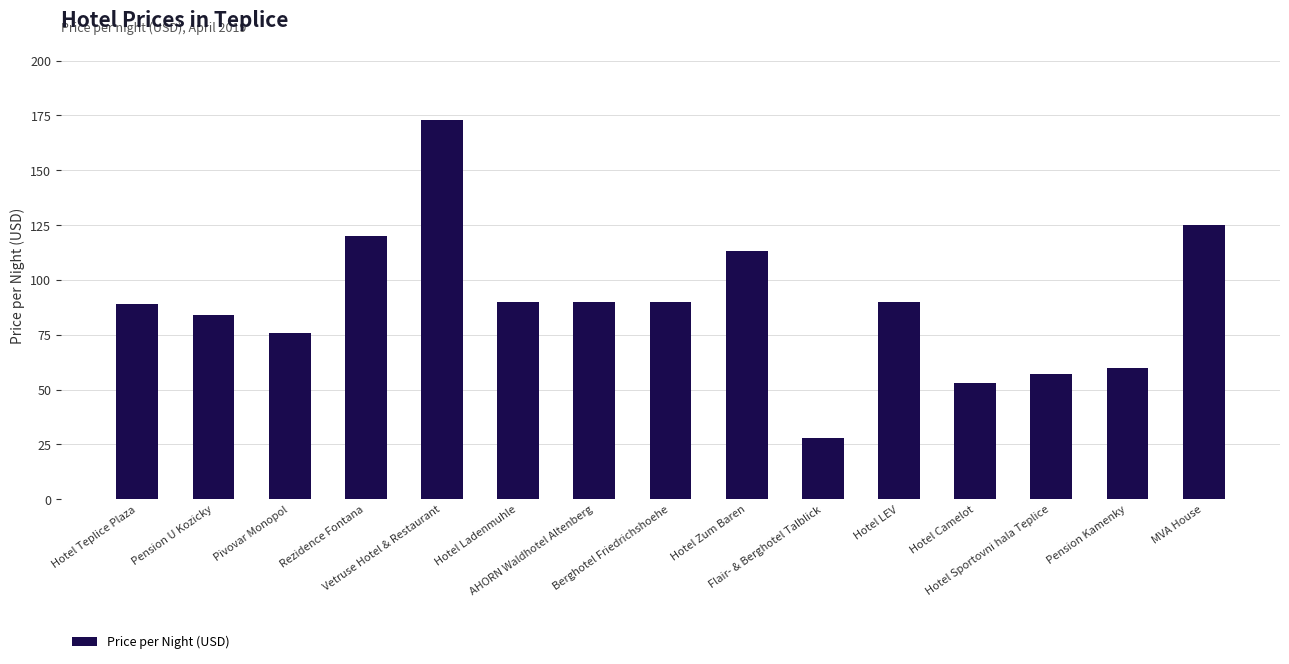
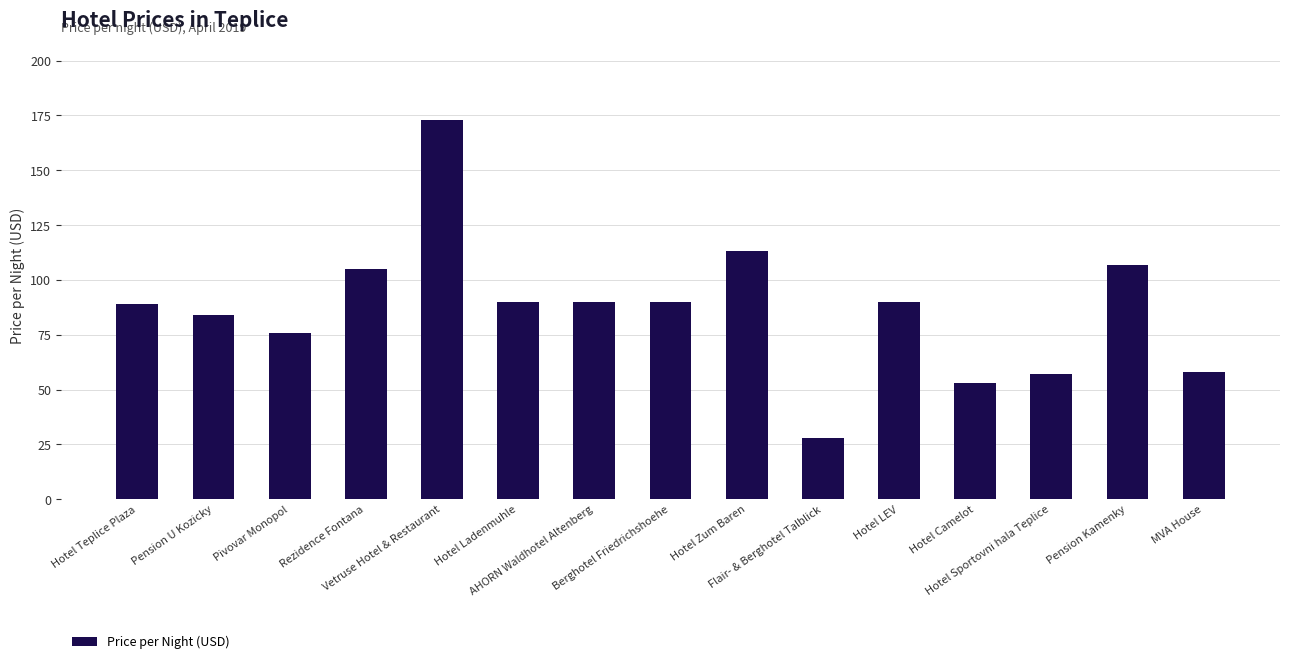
  {
    "Hotel Teplice Plaza": 89,
    "Pension U Kozicky": 84,
    "Pivovar Monopol": 76,
-   "Rezidence Fontana": 120,
+   "Rezidence Fontana": 105,
    "Vetruse Hotel & Restaurant": 173,
    "Hotel Ladenmuhle": 90,
    "AHORN Waldhotel Altenberg": 90,
    "Berghotel Friedrichshoehe": 90,
    "Hotel Zum Baren": 113,
    "Flair- & Berghotel Talblick": 28,
    "Hotel LEV": 90,
    "Hotel Camelot": 53,
    "Hotel Sportovni hala Teplice": 57,
-   "Pension Kamenky": 60,
-   "MVA House": 125
+   "Pension Kamenky": 107,
+   "MVA House": 58
  }
